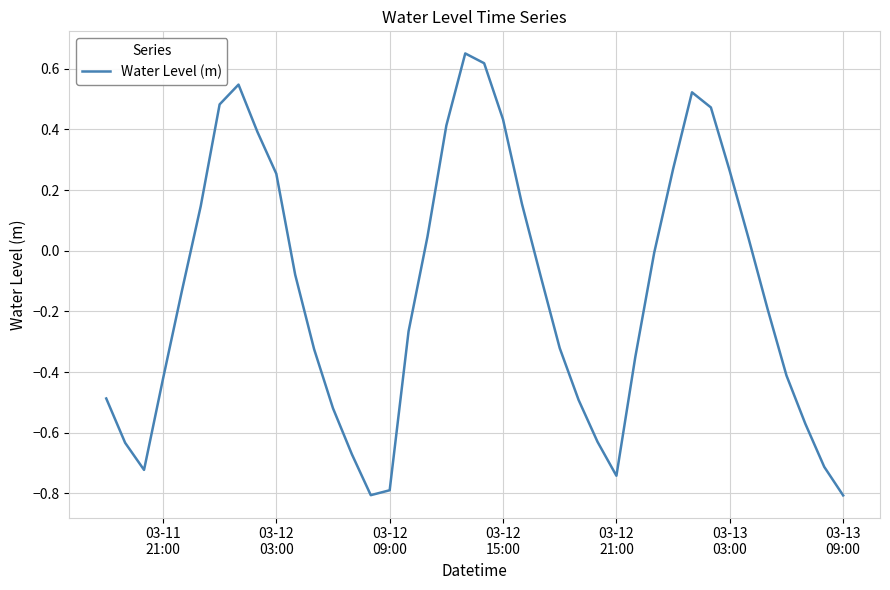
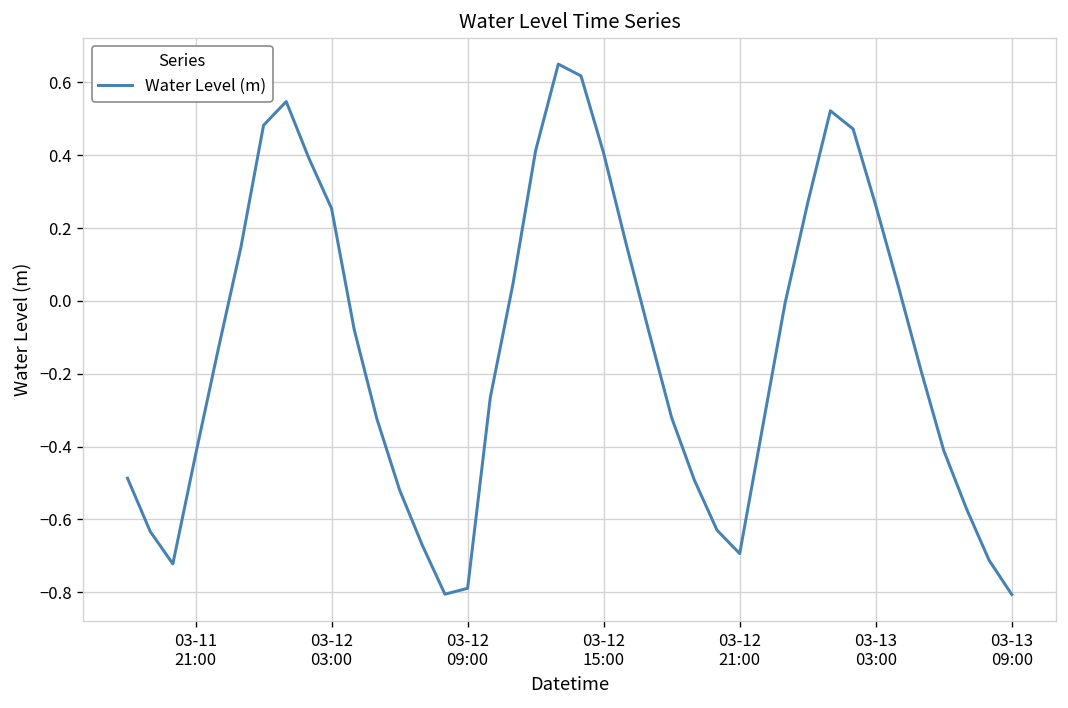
  {
    "03-11 21:00": -0.42,
    "03-12 03:00": 0.25,
    "03-12 09:00": -0.79,
-   "03-12 15:00": 0.43,
-   "03-12 21:00": -0.74,
+   "03-12 15:00": 0.41,
+   "03-12 21:00": -0.69,
    "03-13 03:00": 0.26,
    "03-13 09:00": -0.81
  }
